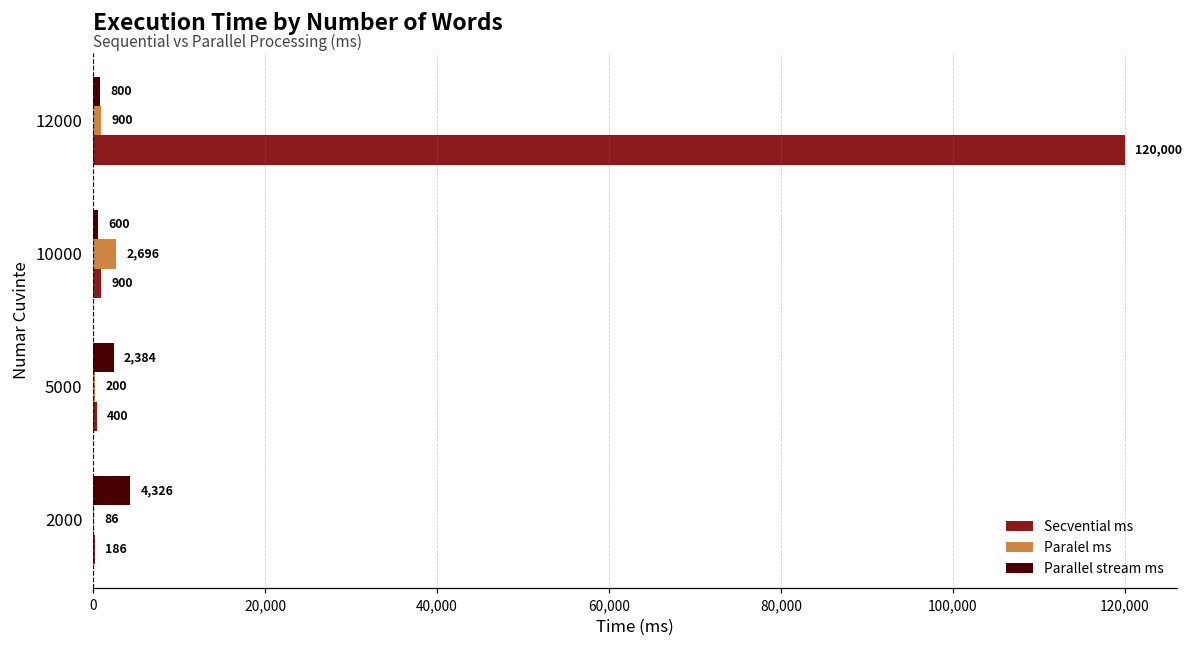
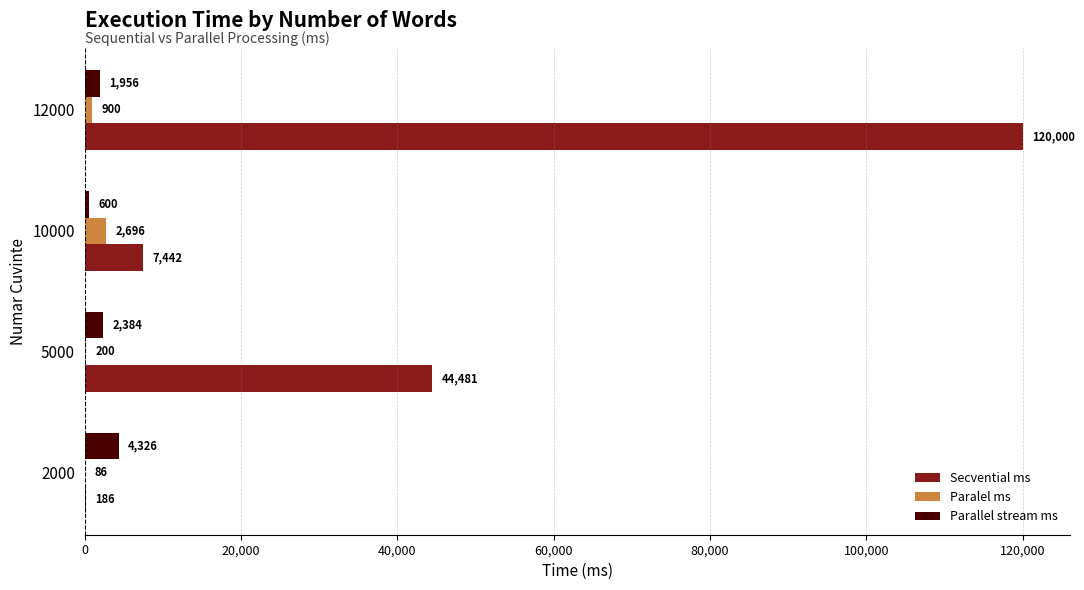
  {
    "Secvential ms": {
      "12000": "120,000",
-     "10000": "900",
-     "5000": "400",
+     "10000": "7,442",
+     "5000": "44,481",
      "2000": "186"
    },
    "Paralel ms": {
      "12000": "900",
      "10000": "2,696",
      "5000": "200",
      "2000": "86"
    },
    "Parallel stream ms": {
-     "12000": "800",
+     "12000": "1,956",
      "10000": "600",
      "5000": "2,384",
      "2000": "4,326"
    }
  }
